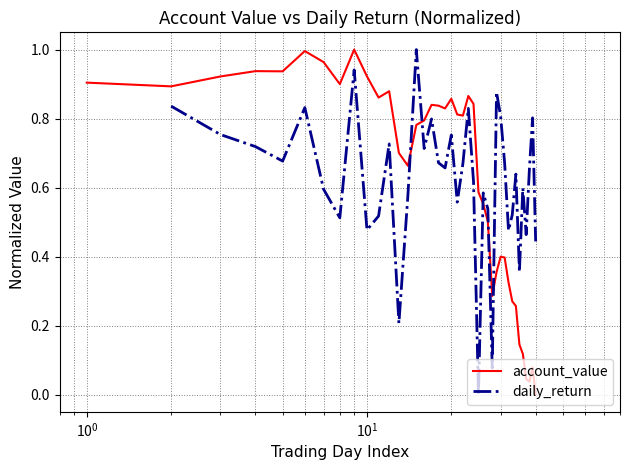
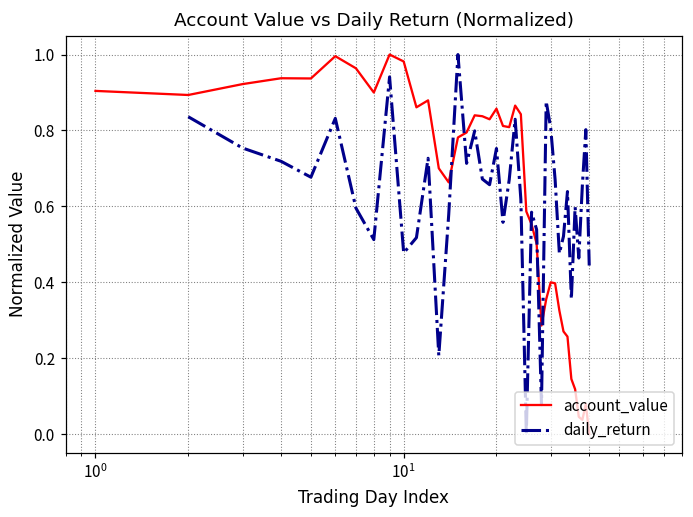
  {
    "account_value": {
      "10^0": 0.90,
-     "10^1": 0.92
+     "10^1": 0.98
    },
    "daily_return": {
      "10^1": 0.48
    }
  }
